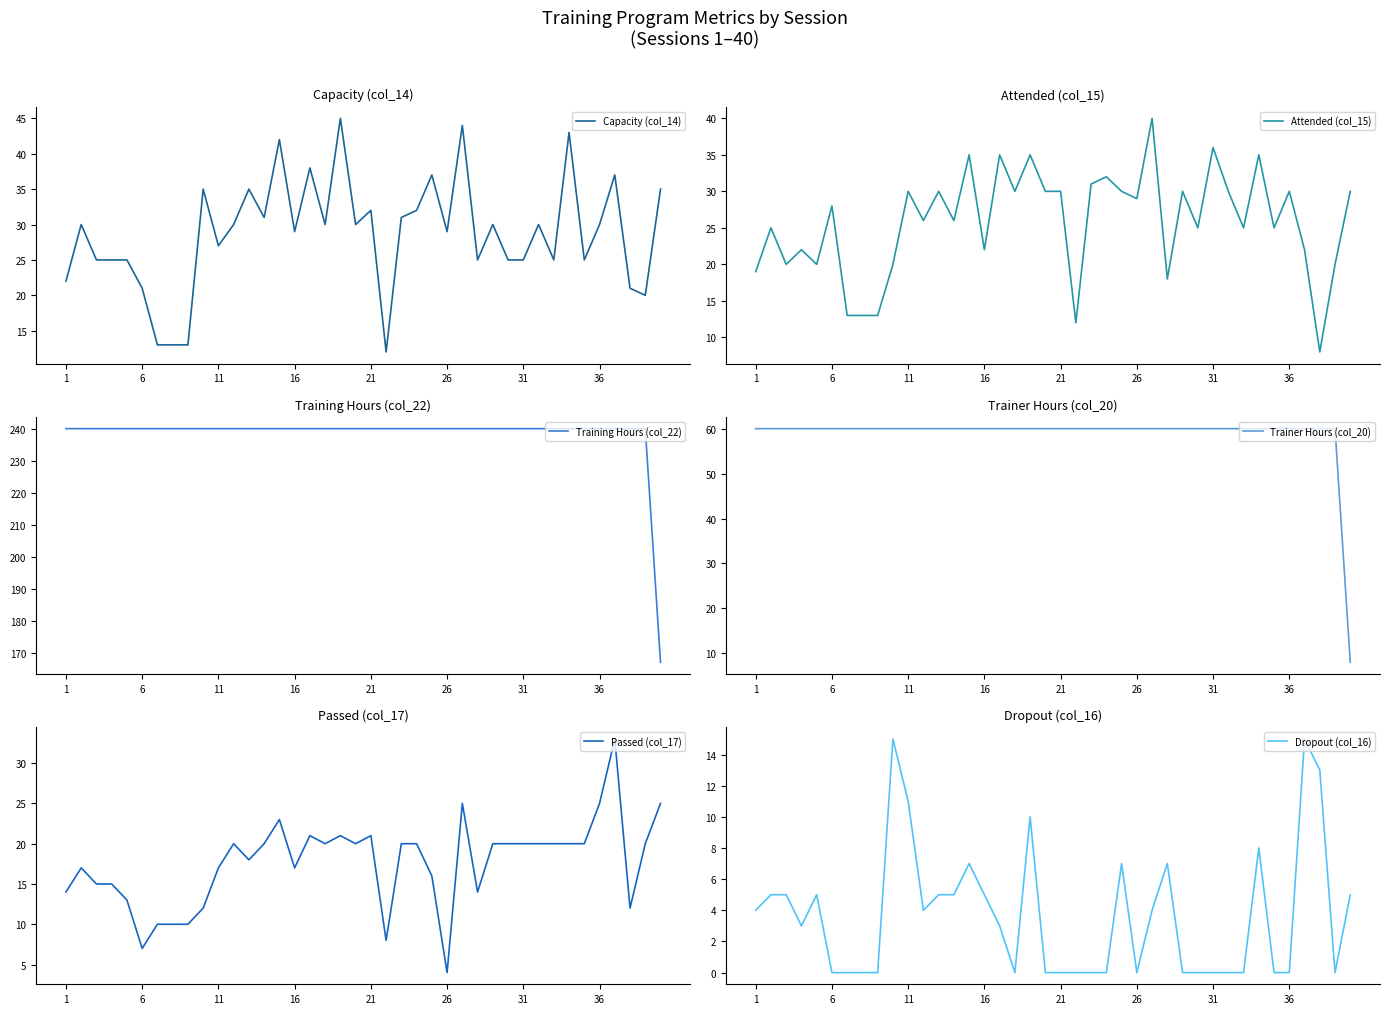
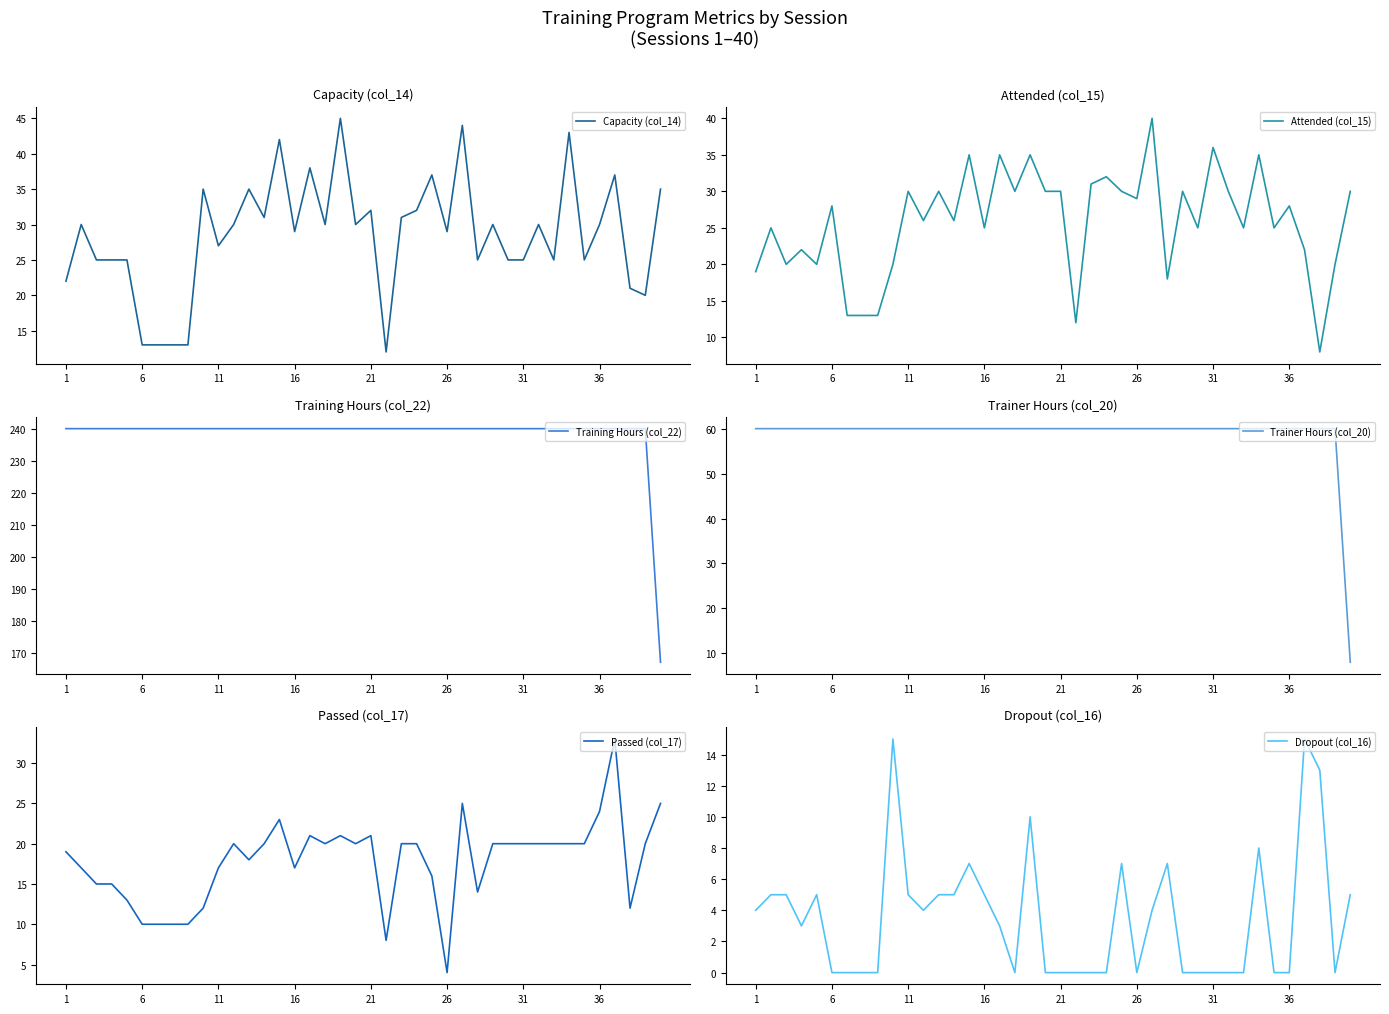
  {
    "Capacity (col_14)": {
      "1": 22,
-     "6": 21,
+     "6": 13,
      "11": 27,
      "16": 29,
      "21": 32,
      "26": 29,
      "31": 25,
      "36": 30
    },
    "Attended (col_15)": {
      "1": 19,
      "6": 28,
      "11": 30,
-     "16": 22,
+     "16": 25,
      "21": 30,
      "26": 29,
      "31": 36,
-     "36": 30
+     "36": 28
    },
    "Training Hours (col_22)": {
      "1": 240,
      "6": 240,
      "11": 240,
      "16": 240,
      "21": 240,
      "26": 240,
      "31": 240
    },
    "Trainer Hours (col_20)": {
      "1": 60,
      "6": 60,
      "11": 60,
      "16": 60,
      "21": 60,
      "26": 60,
      "31": 60
    },
    "Passed (col_17)": {
-     "1": 14,
-     "6": 7,
+     "1": 19,
+     "6": 10,
      "11": 17,
      "16": 17,
      "21": 21,
      "26": 4,
      "31": 20,
-     "36": 25
+     "36": 24
    },
    "Dropout (col_16)": {
      "1": 4,
      "6": 0,
-     "11": 11,
+     "11": 5,
      "16": 5,
      "21": 0,
      "26": 0,
      "31": 0,
      "36": 0
    }
  }
